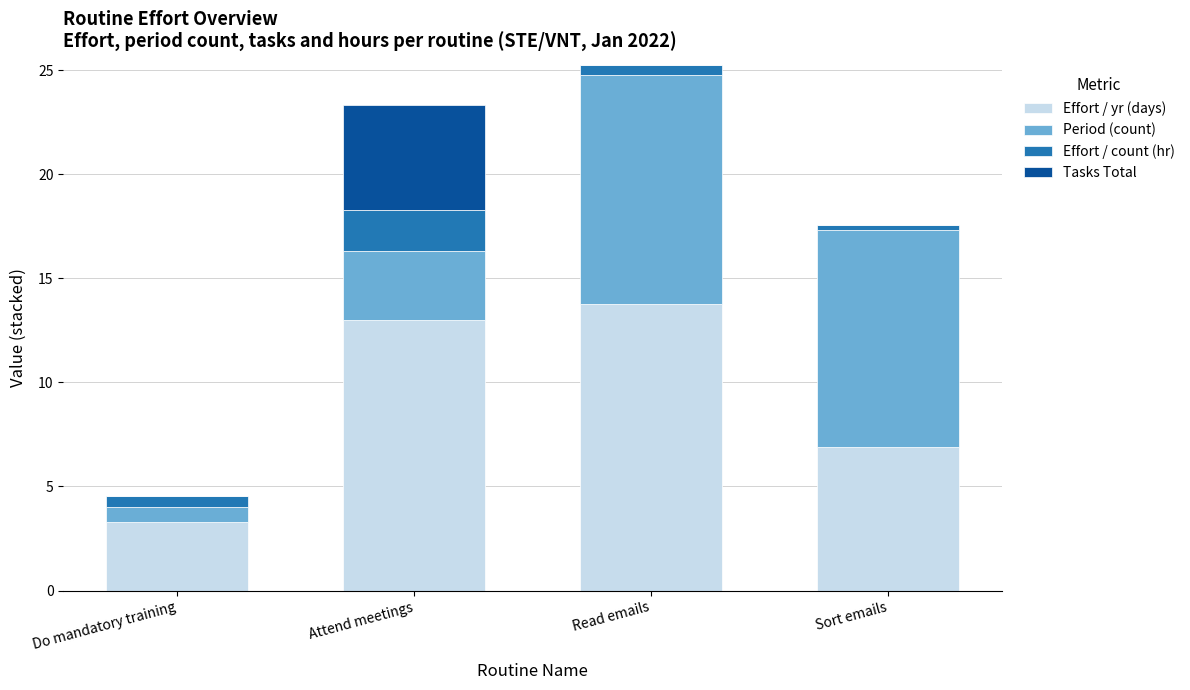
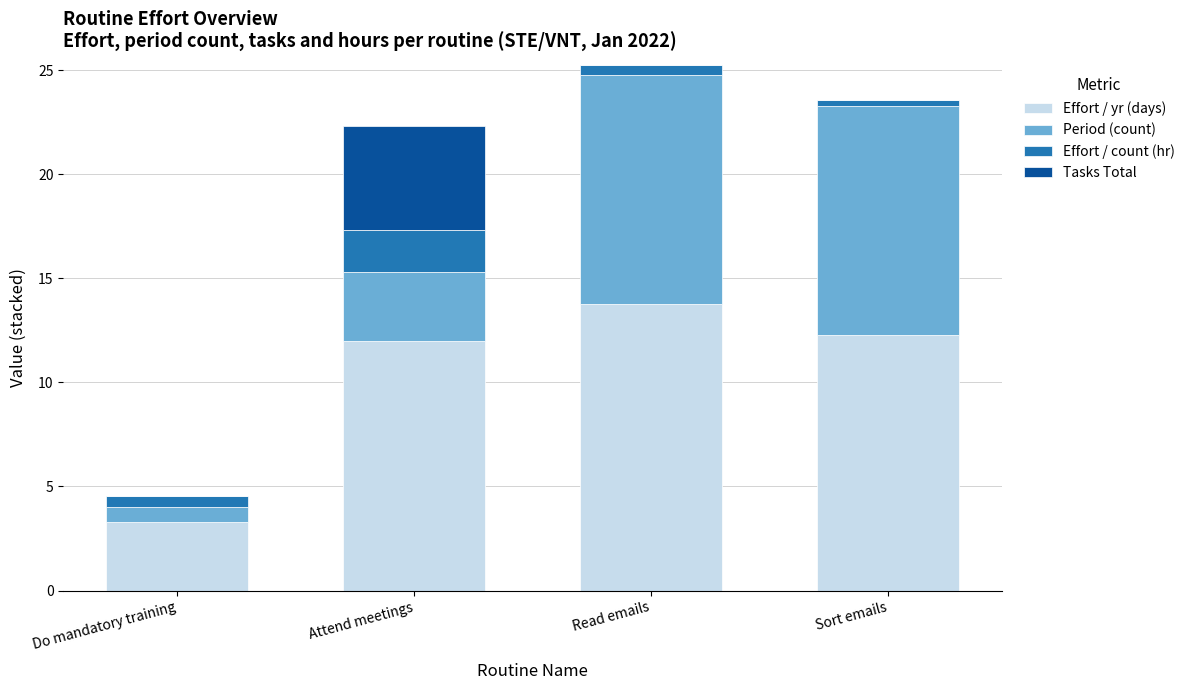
  {
    "Effort / yr (days)": {
      "Do mandatory training": 3.3,
-     "Attend meetings": 13,
+     "Attend meetings": 12,
      "Read emails": 13.8,
-     "Sort emails": 6.9
+     "Sort emails": 12.3
    },
    "Period (count)": {
      "Do mandatory training": 0.8,
      "Attend meetings": 3.3,
      "Read emails": 11.0,
-     "Sort emails": 10.5
+     "Sort emails": 11.0
    }
  }
